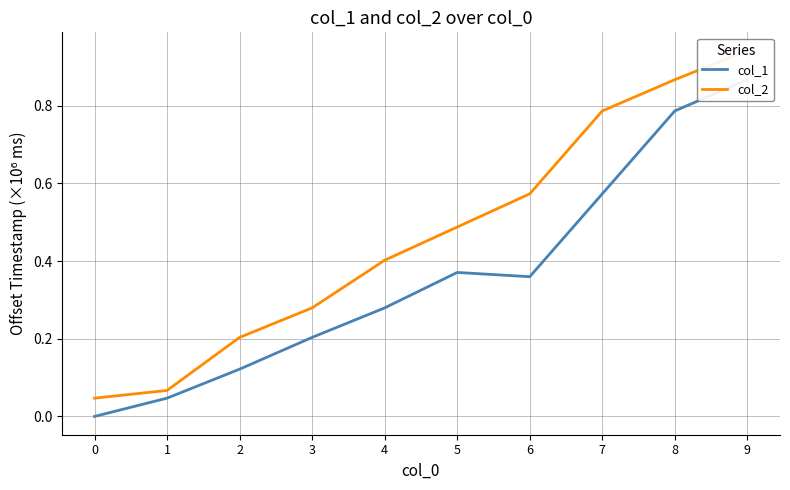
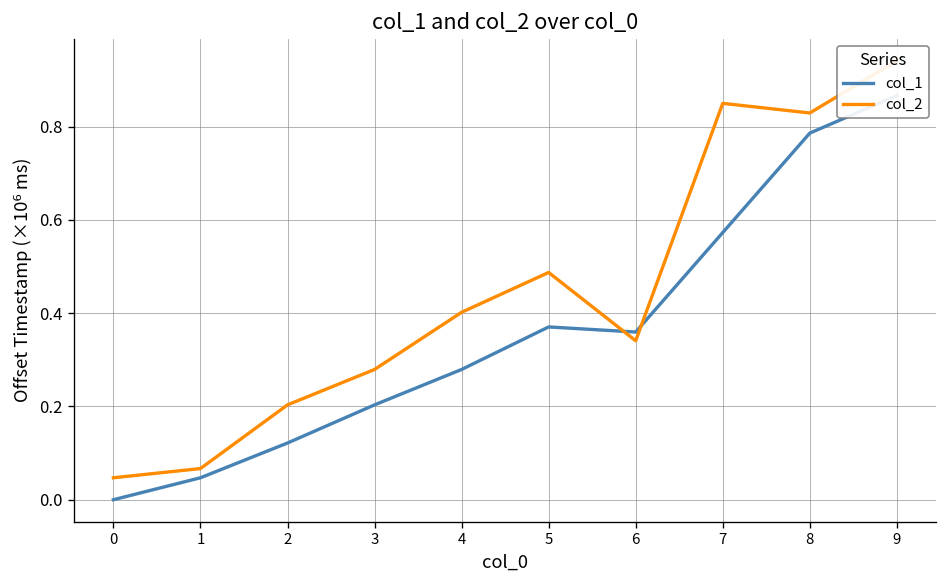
  {
    "col_1": {
      "0": 0.00,
      "1": 0.05,
      "2": 0.12,
      "3": 0.20,
      "4": 0.28,
      "5": 0.37,
      "6": 0.36,
      "7": 0.57,
      "8": 0.79
    },
    "col_2": {
      "0": 0.05,
      "1": 0.07,
      "2": 0.20,
      "3": 0.28,
      "4": 0.40,
      "5": 0.49,
-     "6": 0.57,
-     "7": 0.79,
-     "8": 0.87
+     "6": 0.34,
+     "7": 0.85,
+     "8": 0.83
    }
  }
